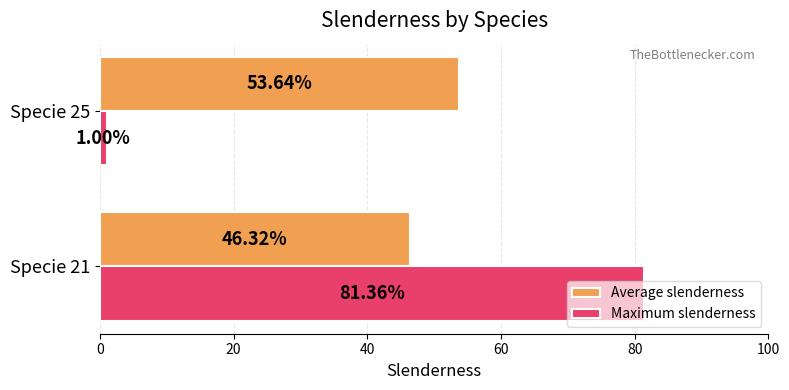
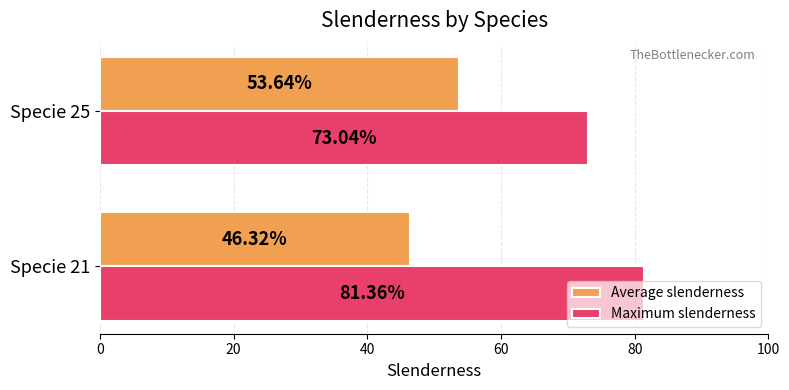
  {
    "Average slenderness": {
      "Specie 25": "53.64%",
      "Specie 21": "46.32%"
    },
    "Maximum slenderness": {
-     "Specie 25": "1.00%"
+     "Specie 25": "73.04%"
    }
  }
